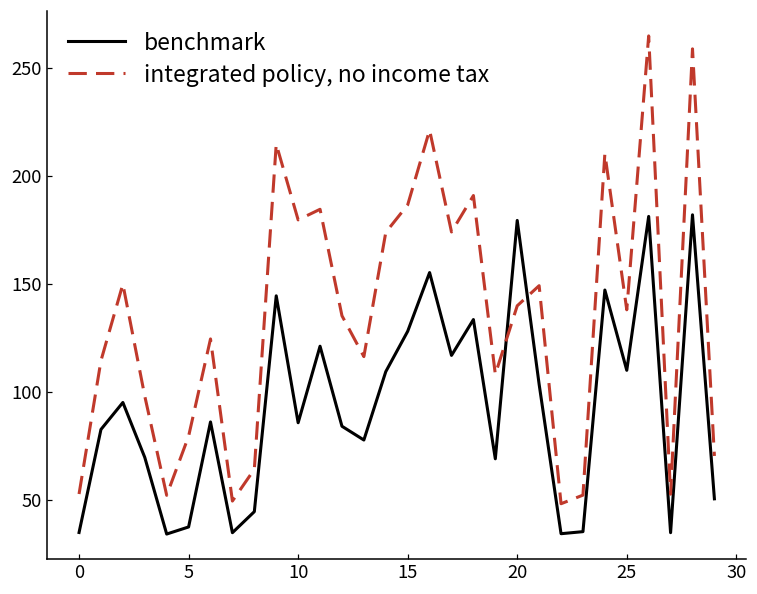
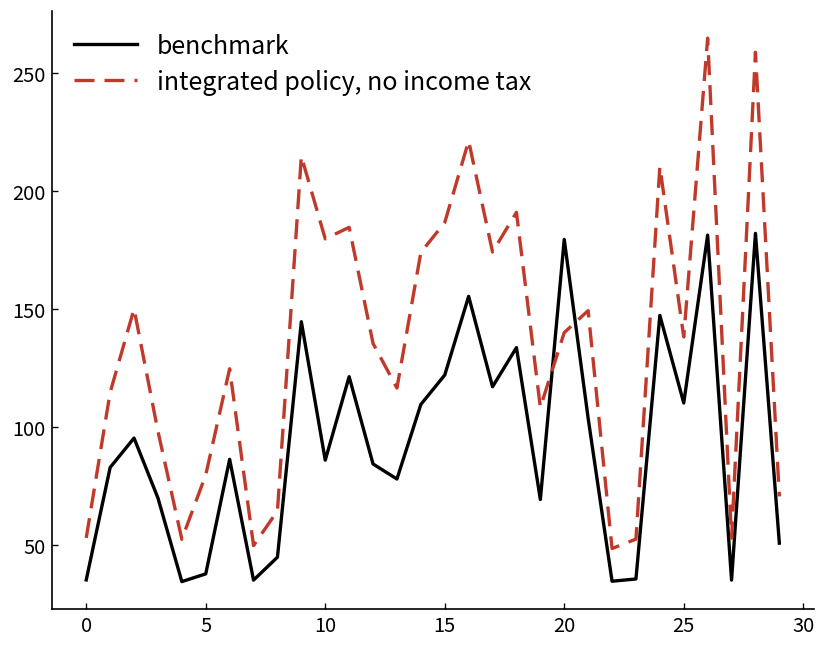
  {
    "benchmark": {
      "0": 35,
      "5": 38,
      "10": 86,
-     "15": 128,
+     "15": 122,
      "20": 179,
      "25": 110
    },
    "integrated policy, no income tax": {
      "0": 53,
      "5": 80,
      "10": 180,
      "15": 187,
      "20": 140,
      "25": 138
    }
  }
